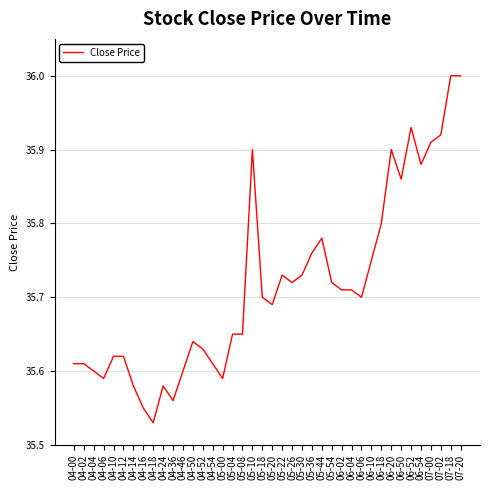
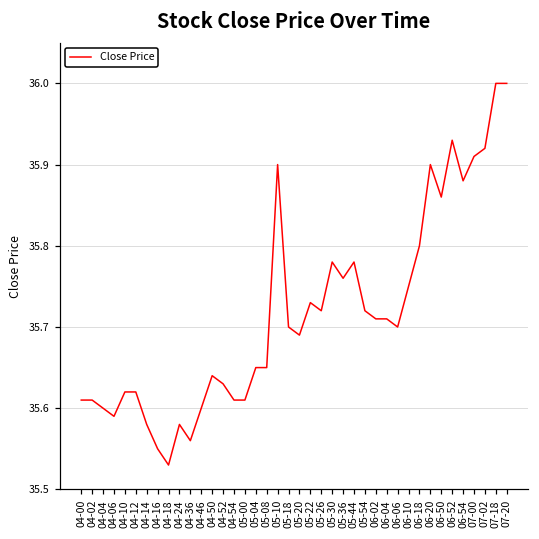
  {
    "04-00": 35.61,
    "04-02": 35.61,
    "04-04": 35.60,
    "04-06": 35.59,
    "04-10": 35.62,
    "04-12": 35.62,
    "04-14": 35.58,
    "04-16": 35.55,
    "04-18": 35.53,
    "04-24": 35.58,
    "04-36": 35.56,
    "04-46": 35.60,
    "04-50": 35.64,
    "04-52": 35.63,
    "04-54": 35.61,
-   "05-00": 35.59,
+   "05-00": 35.61,
    "05-04": 35.65,
    "05-08": 35.65,
    "05-10": 35.90,
    "05-18": 35.70,
    "05-20": 35.69,
    "05-22": 35.73,
    "05-26": 35.72,
-   "05-30": 35.73,
+   "05-30": 35.78,
    "05-36": 35.76,
    "05-44": 35.78,
    "05-54": 35.72,
    "06-02": 35.71,
    "06-04": 35.71,
    "06-06": 35.70,
    "06-10": 35.75,
    "06-18": 35.80,
    "06-20": 35.90,
    "06-50": 35.86,
    "06-52": 35.93,
    "06-54": 35.88,
    "07-00": 35.91,
    "07-02": 35.92,
    "07-18": 36.00,
    "07-20": 36.00
  }
